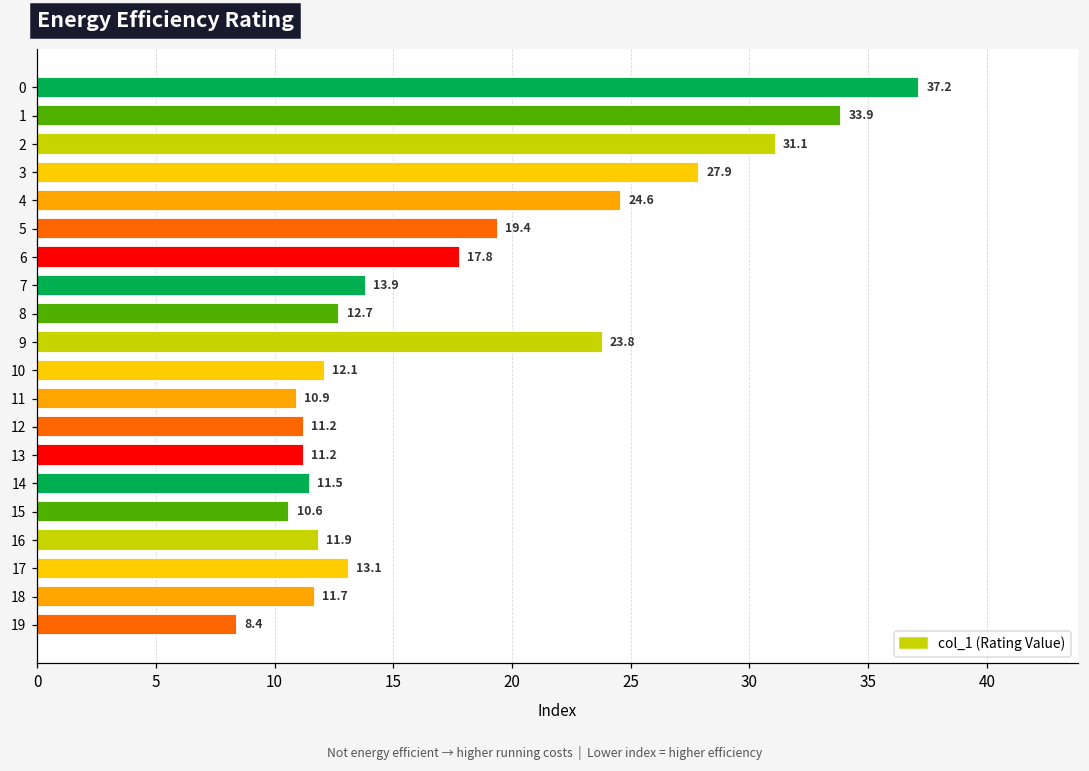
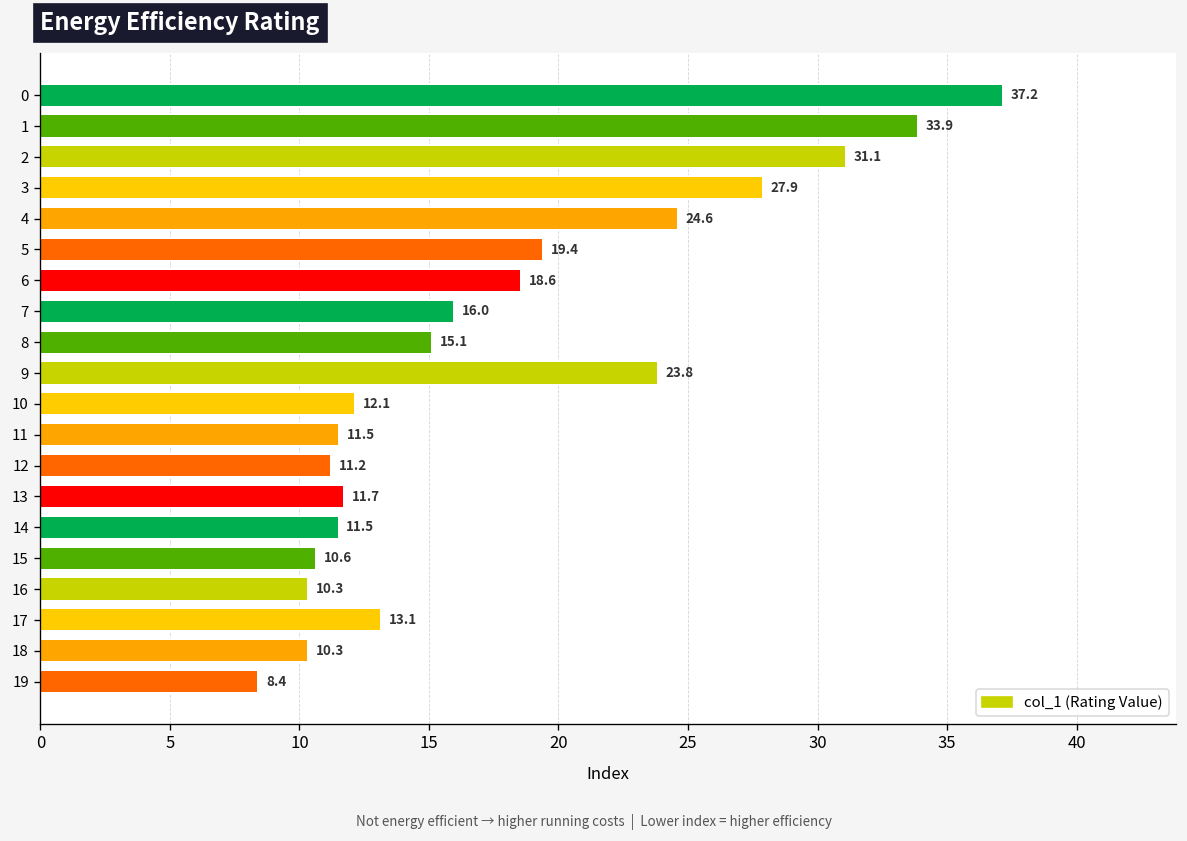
  {
    "0": 37.2,
    "1": 33.9,
    "2": 31.1,
    "3": 27.9,
    "4": 24.6,
    "5": 19.4,
-   "6": 17.8,
-   "7": 13.9,
-   "8": 12.7,
+   "6": 18.6,
+   "7": 16.0,
+   "8": 15.1,
    "9": 23.8,
    "10": 12.1,
-   "11": 10.9,
+   "11": 11.5,
    "12": 11.2,
-   "13": 11.2,
+   "13": 11.7,
    "14": 11.5,
    "15": 10.6,
-   "16": 11.9,
+   "16": 10.3,
    "17": 13.1,
-   "18": 11.7,
+   "18": 10.3,
    "19": 8.4
  }
